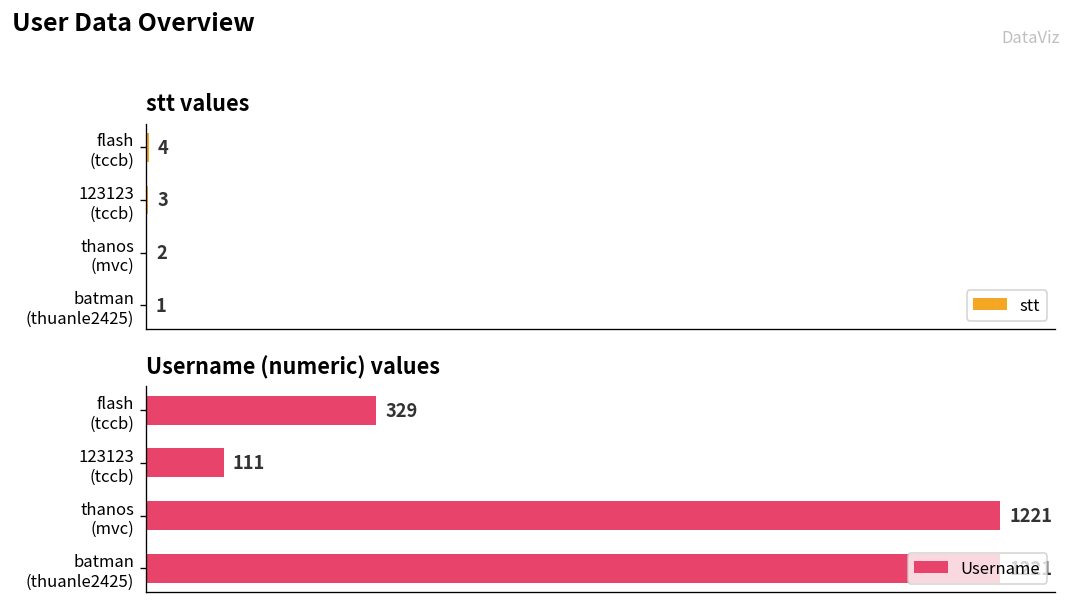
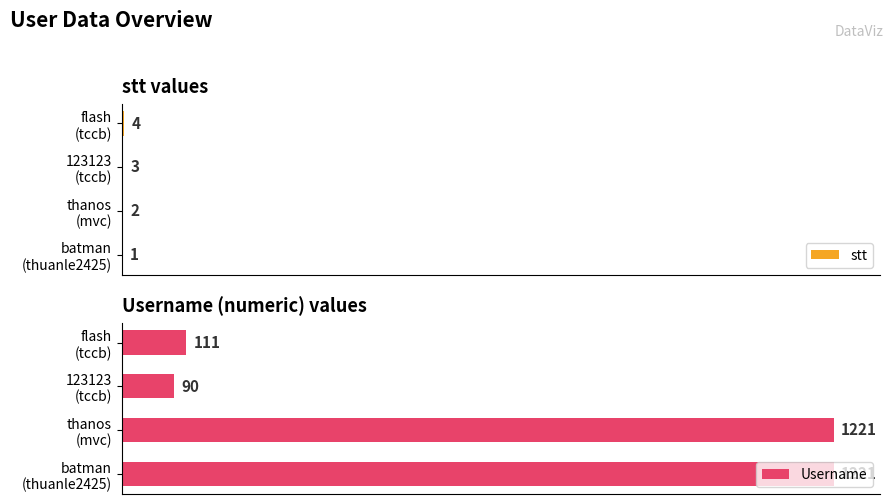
  {
    "stt values": {
      "flash (tccb)": 4,
      "123123 (tccb)": 3,
      "thanos (mvc)": 2,
      "batman (thuanle2425)": 1
    },
    "Username (numeric) values": {
-     "flash (tccb)": 329,
-     "123123 (tccb)": 111,
+     "flash (tccb)": 111,
+     "123123 (tccb)": 90,
      "thanos (mvc)": 1221
    }
  }
